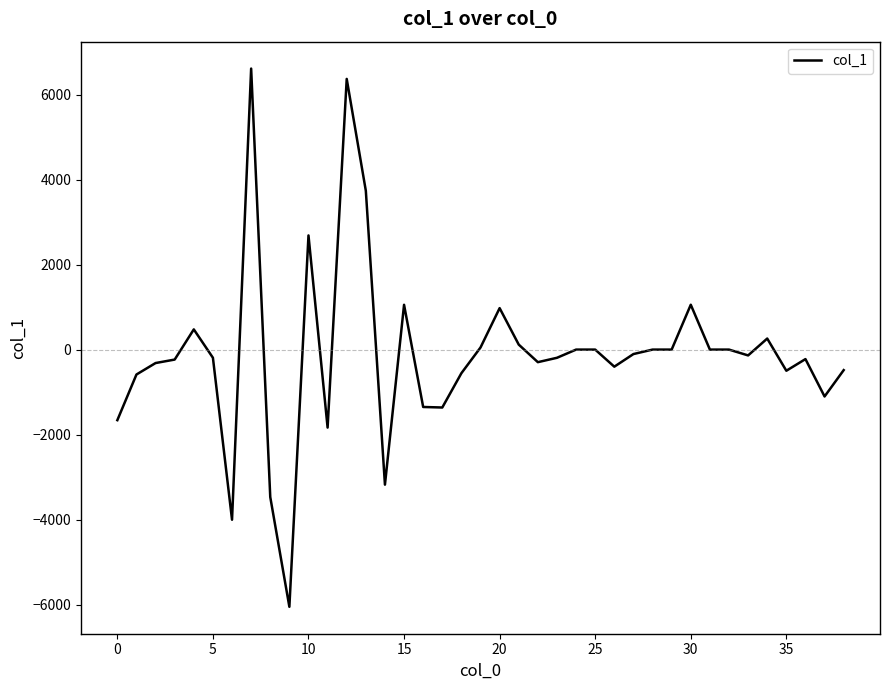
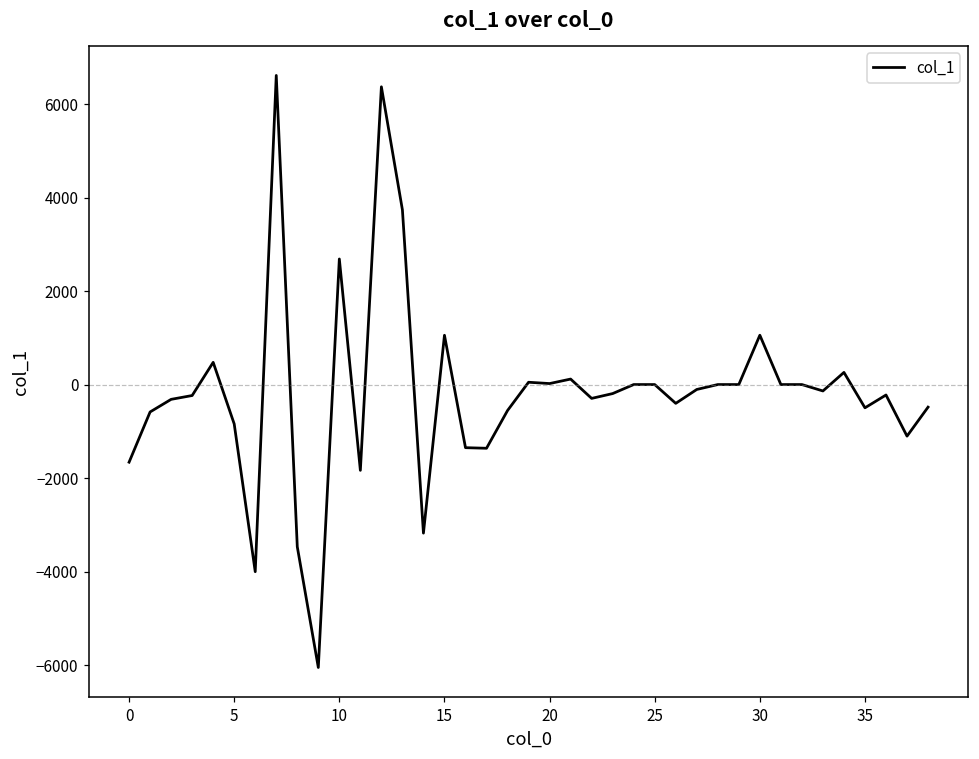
  {
    "0": -1700,
-   "5": -200,
+   "5": -800,
    "10": 2700,
    "15": 1100,
-   "20": 1000,
+   "20": 0,
    "25": 0,
    "30": 1100,
    "35": -500
  }
